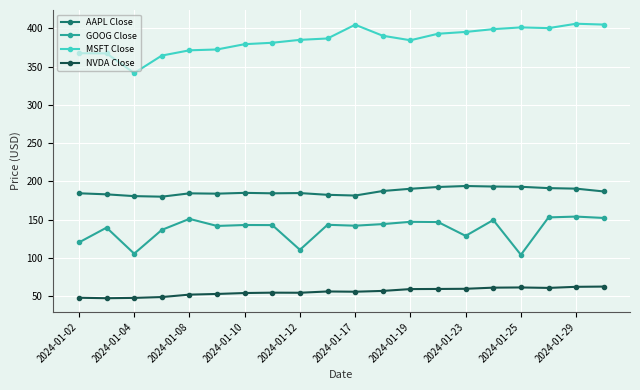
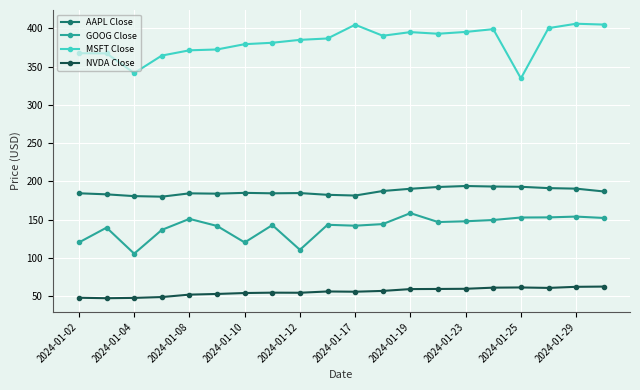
  {
    "GOOG Close": {
      "2024-01-02": 120,
      "2024-01-04": 110,
      "2024-01-08": 150,
-     "2024-01-10": 140,
+     "2024-01-10": 120,
      "2024-01-12": 110,
      "2024-01-17": 140,
-     "2024-01-19": 150,
-     "2024-01-23": 130,
-     "2024-01-25": 100,
+     "2024-01-19": 160,
+     "2024-01-23": 150,
+     "2024-01-25": 150,
      "2024-01-29": 150
    },
    "MSFT Close": {
      "2024-01-04": 340,
      "2024-01-08": 370,
      "2024-01-10": 380,
      "2024-01-12": 380,
      "2024-01-17": 400,
-     "2024-01-19": 380,
+     "2024-01-19": 390,
      "2024-01-23": 400,
-     "2024-01-25": 400,
+     "2024-01-25": 330,
      "2024-01-29": 410
    }
  }
